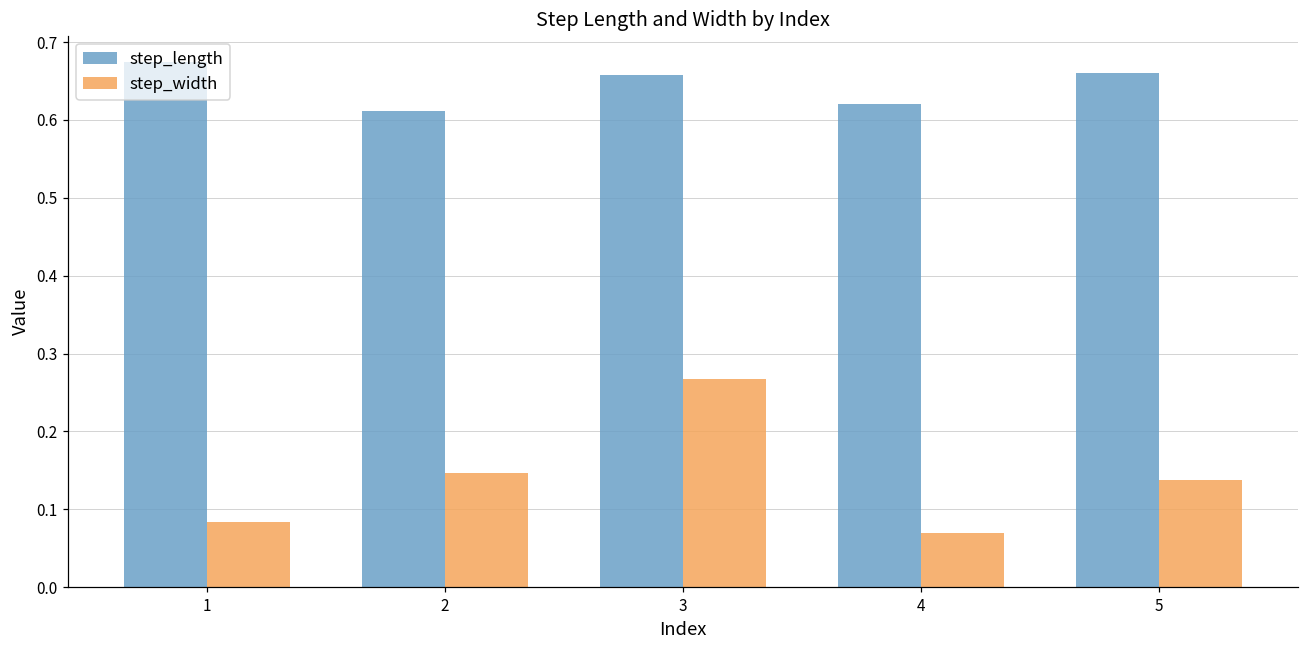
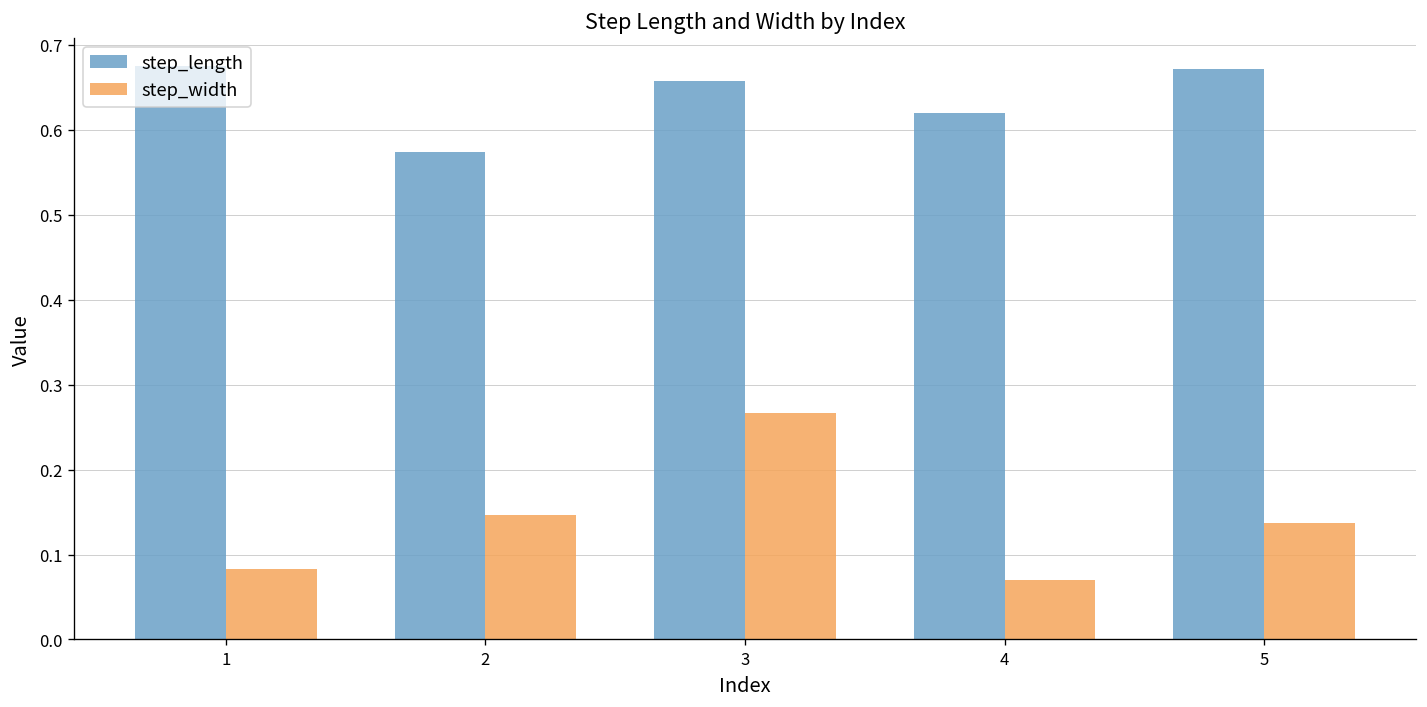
  {
    "step_length": {
-     "2": 0.61,
+     "2": 0.57,
      "3": 0.66,
      "4": 0.62,
-     "5": 0.66
+     "5": 0.67
    },
    "step_width": {
      "1": 0.08,
      "2": 0.15,
      "3": 0.27,
      "4": 0.07,
      "5": 0.14
    }
  }
